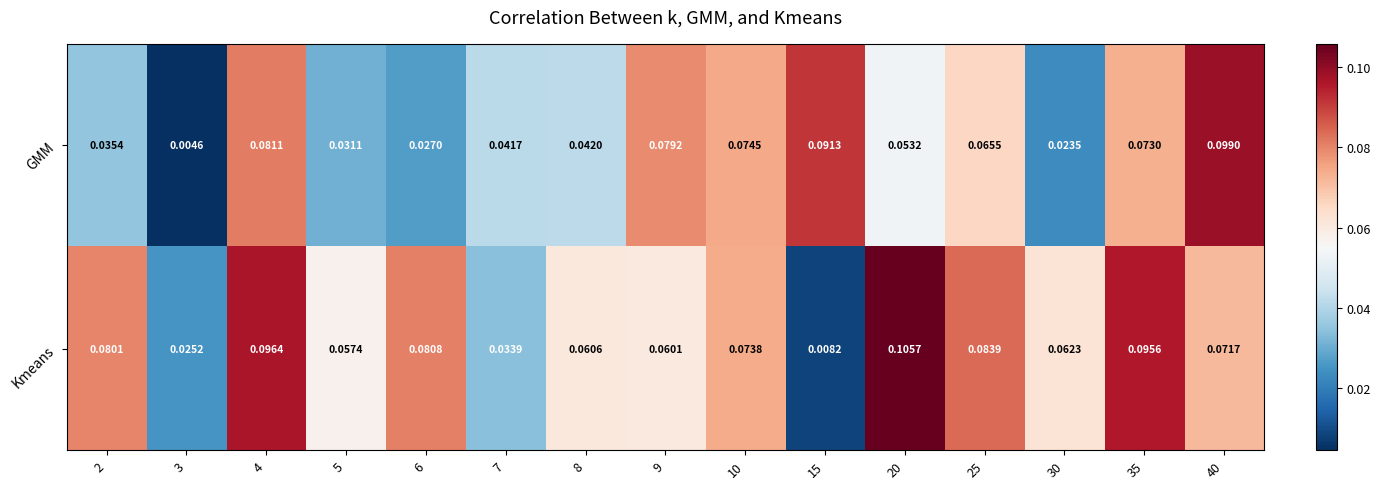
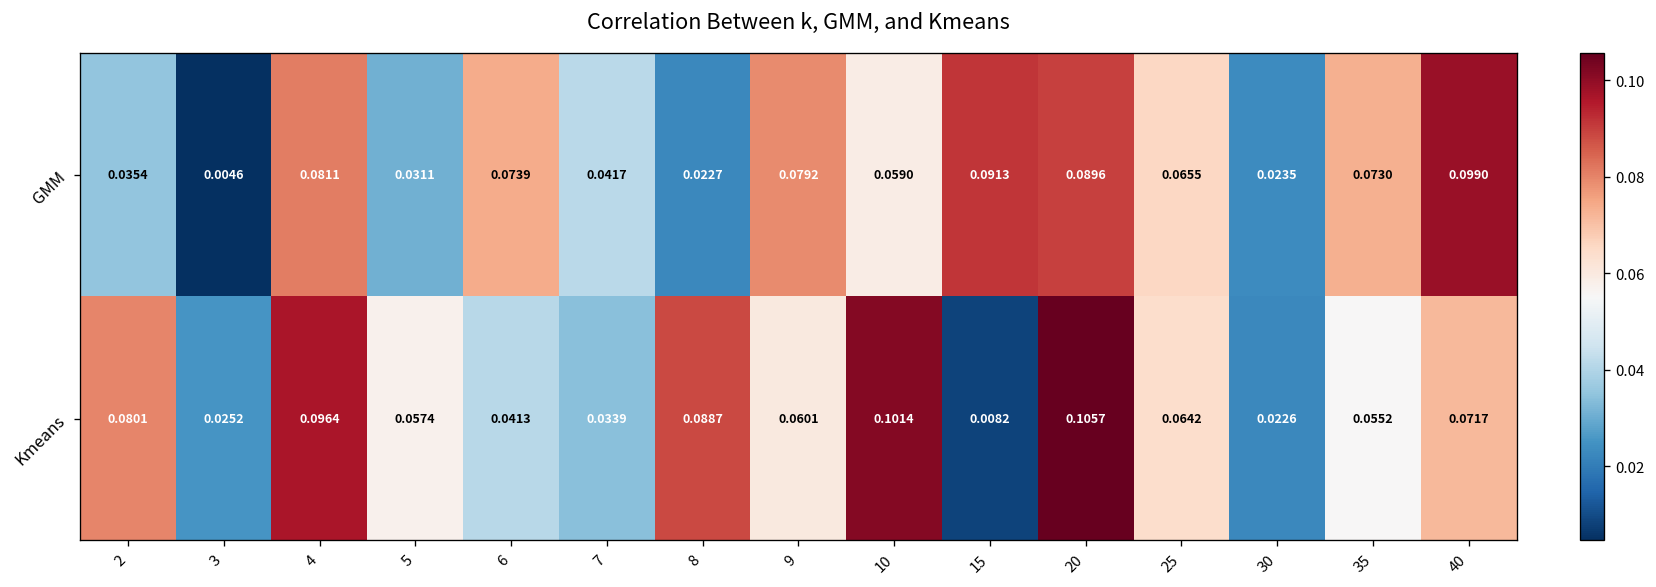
  {
    "GMM": {
      "2": 0.0354,
      "3": 0.0046,
      "4": 0.0811,
      "5": 0.0311,
-     "6": 0.0270,
+     "6": 0.0739,
      "7": 0.0417,
-     "8": 0.0420,
+     "8": 0.0227,
      "9": 0.0792,
-     "10": 0.0745,
+     "10": 0.0590,
      "15": 0.0913,
-     "20": 0.0532,
+     "20": 0.0896,
      "25": 0.0655,
      "30": 0.0235,
      "35": 0.0730,
      "40": 0.0990
    },
    "Kmeans": {
      "2": 0.0801,
      "3": 0.0252,
      "4": 0.0964,
      "5": 0.0574,
-     "6": 0.0808,
+     "6": 0.0413,
      "7": 0.0339,
-     "8": 0.0606,
+     "8": 0.0887,
      "9": 0.0601,
-     "10": 0.0738,
+     "10": 0.1014,
      "15": 0.0082,
      "20": 0.1057,
-     "25": 0.0839,
-     "30": 0.0623,
-     "35": 0.0956,
+     "25": 0.0642,
+     "30": 0.0226,
+     "35": 0.0552,
      "40": 0.0717
    }
  }
